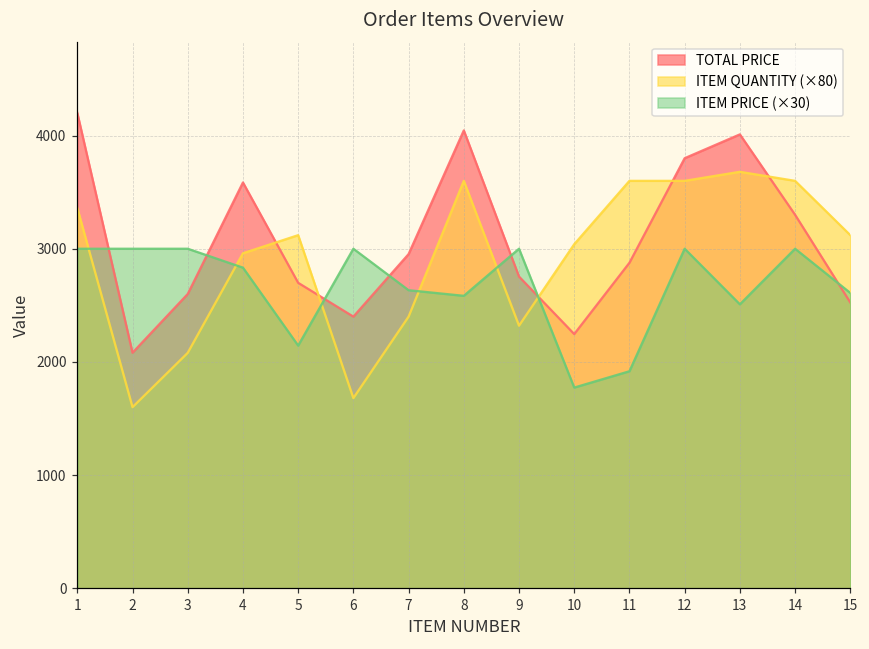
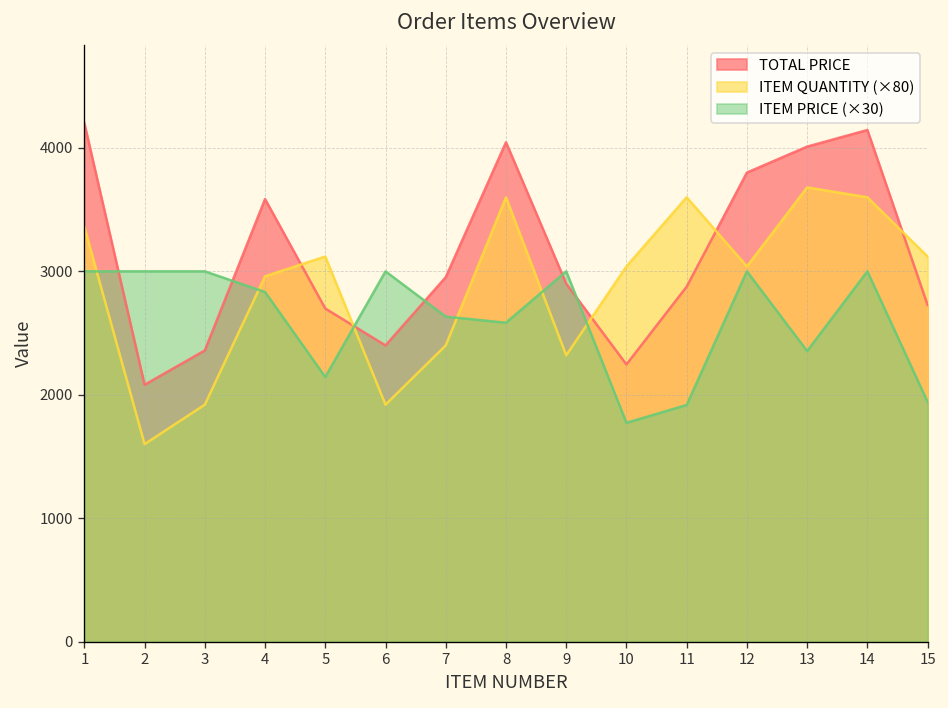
  {
    "TOTAL PRICE": {
      "1": 4200,
      "2": 2080,
-     "3": 2600,
+     "3": 2360,
      "4": 3590,
      "5": 2700,
      "6": 2400,
      "7": 2950,
      "8": 4050,
-     "9": 2750,
+     "9": 2900,
      "10": 2250,
      "11": 2880,
      "12": 3800,
      "13": 4010,
-     "14": 3300,
-     "15": 2520
+     "14": 4150,
+     "15": 2730
    },
    "ITEM QUANTITY (×80)": {
      "1": 3360,
      "2": 1600,
-     "3": 2080,
+     "3": 1920,
      "4": 2960,
      "5": 3120,
-     "6": 1680,
+     "6": 1920,
      "7": 2400,
      "8": 3600,
      "9": 2320,
      "10": 3040,
      "11": 3600,
-     "12": 3600,
+     "12": 3040,
      "13": 3680,
      "14": 3600,
      "15": 3120
    },
    "ITEM PRICE (×30)": {
      "1": 3000,
      "2": 3000,
      "3": 3000,
      "4": 2830,
      "5": 2140,
      "6": 3000,
      "7": 2630,
      "8": 2580,
      "9": 3000,
      "10": 1770,
      "11": 1920,
      "12": 3000,
-     "13": 2510,
+     "13": 2350,
      "14": 3000,
-     "15": 2610
+     "15": 1940
    }
  }
